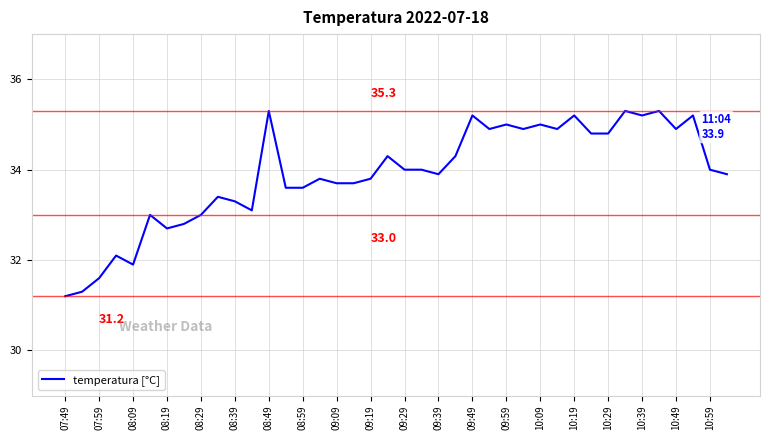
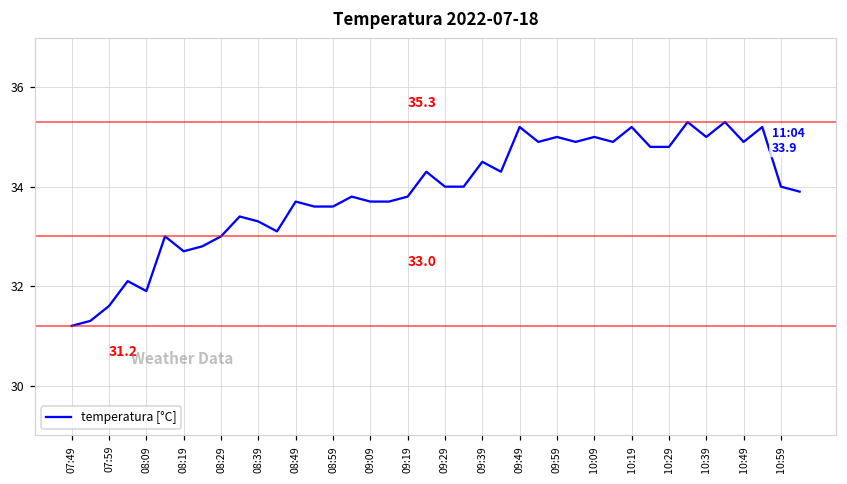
  {
    "07:49": 31.2,
    "07:59": 31.6,
    "08:09": 31.9,
    "08:19": 32.7,
    "08:29": 33.0,
    "08:39": 33.3,
-   "08:49": 35.3,
+   "08:49": 33.7,
    "08:59": 33.6,
    "09:09": 33.7,
    "09:19": 33.8,
    "09:29": 34.0,
-   "09:39": 33.9,
+   "09:39": 34.5,
    "09:49": 35.2,
    "09:59": 35.0,
    "10:09": 35.0,
    "10:19": 35.2,
    "10:29": 34.8,
-   "10:39": 35.2,
+   "10:39": 35.0,
    "10:49": 34.9,
    "10:59": 34.0
  }
